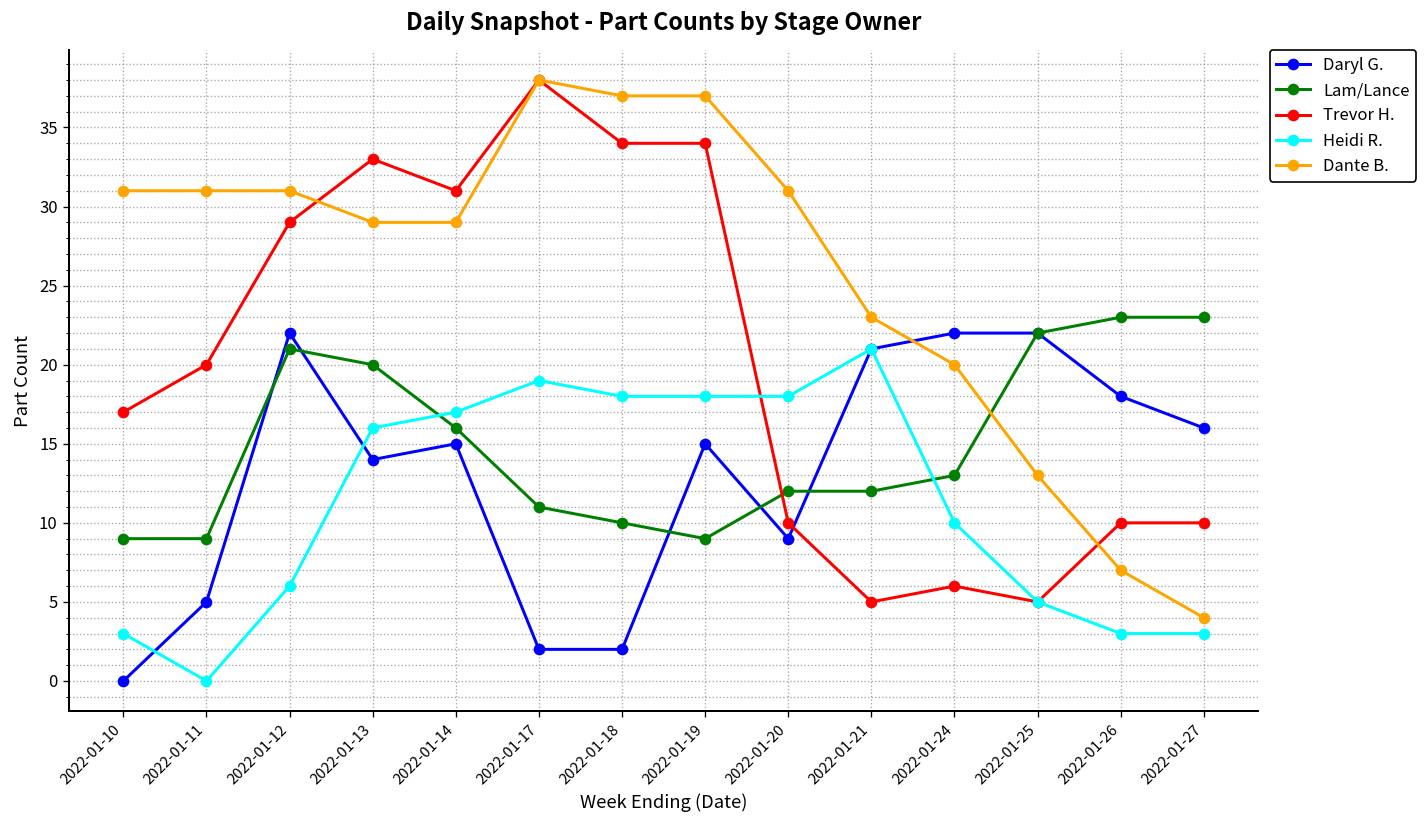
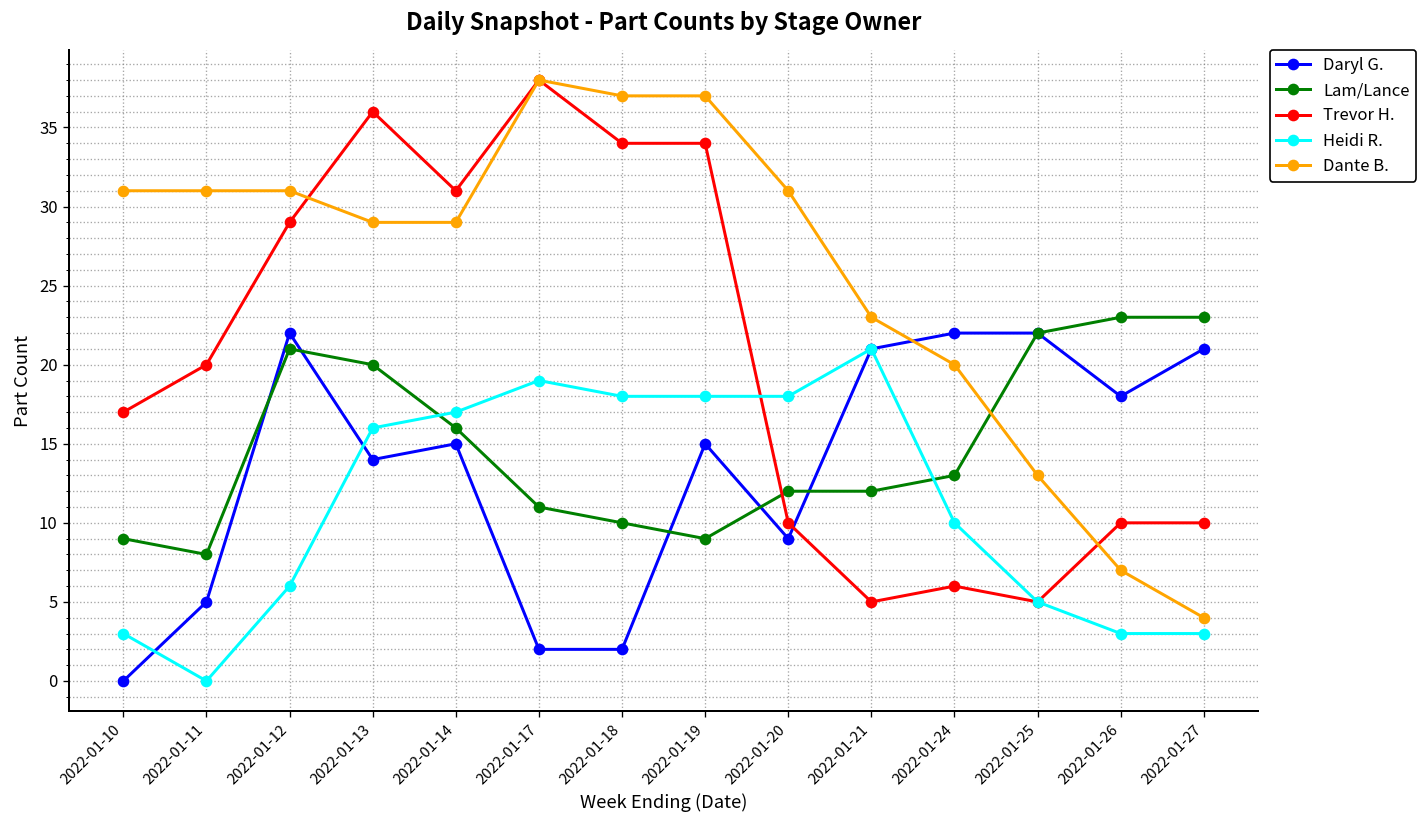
  {
    "Daryl G.": {
      "2022-01-10": 0,
      "2022-01-11": 5,
      "2022-01-12": 22,
      "2022-01-13": 14,
      "2022-01-14": 15,
      "2022-01-17": 2,
      "2022-01-18": 2,
      "2022-01-19": 15,
      "2022-01-20": 9,
      "2022-01-24": 22,
      "2022-01-26": 18,
-     "2022-01-27": 16
+     "2022-01-27": 21
    },
    "Lam/Lance": {
      "2022-01-10": 9,
-     "2022-01-11": 9,
+     "2022-01-11": 8,
      "2022-01-12": 21,
      "2022-01-13": 20,
      "2022-01-14": 16,
      "2022-01-17": 11,
      "2022-01-18": 10,
      "2022-01-19": 9,
      "2022-01-20": 12,
      "2022-01-21": 12,
      "2022-01-24": 13,
      "2022-01-26": 23,
      "2022-01-27": 23
    },
    "Trevor H.": {
      "2022-01-10": 17,
      "2022-01-11": 20,
      "2022-01-12": 29,
-     "2022-01-13": 33,
+     "2022-01-13": 36,
      "2022-01-14": 31,
      "2022-01-18": 34,
      "2022-01-19": 34,
      "2022-01-20": 10,
      "2022-01-21": 5,
      "2022-01-24": 6,
      "2022-01-26": 10,
      "2022-01-27": 10
    },
    "Heidi R.": {
      "2022-01-10": 3,
      "2022-01-11": 0,
      "2022-01-12": 6,
      "2022-01-13": 16,
      "2022-01-14": 17,
      "2022-01-17": 19,
      "2022-01-18": 18,
      "2022-01-19": 18,
      "2022-01-20": 18,
      "2022-01-24": 10,
      "2022-01-26": 3,
      "2022-01-27": 3
    },
    "Dante B.": {
      "2022-01-10": 31,
      "2022-01-11": 31,
      "2022-01-12": 31,
      "2022-01-13": 29,
      "2022-01-14": 29,
      "2022-01-18": 37,
      "2022-01-19": 37,
      "2022-01-20": 31,
      "2022-01-21": 23,
      "2022-01-24": 20,
      "2022-01-25": 13,
      "2022-01-26": 7,
      "2022-01-27": 4
    }
  }
